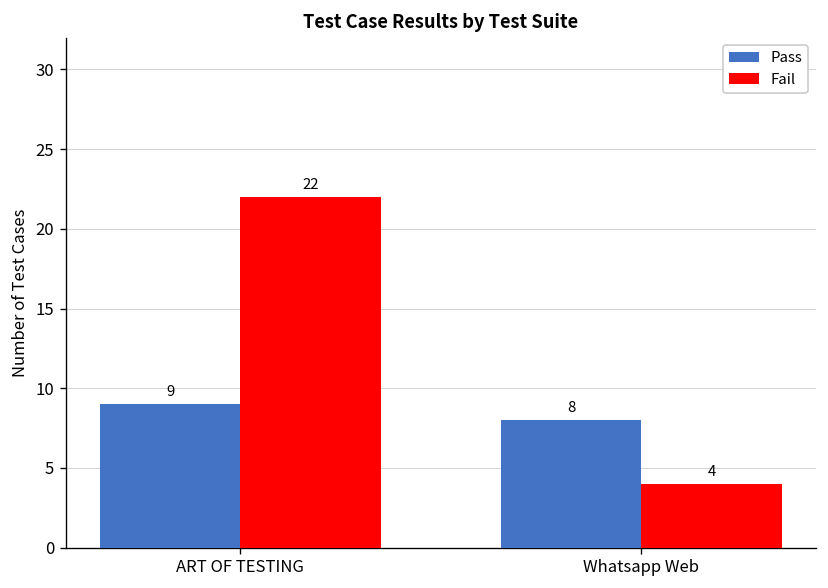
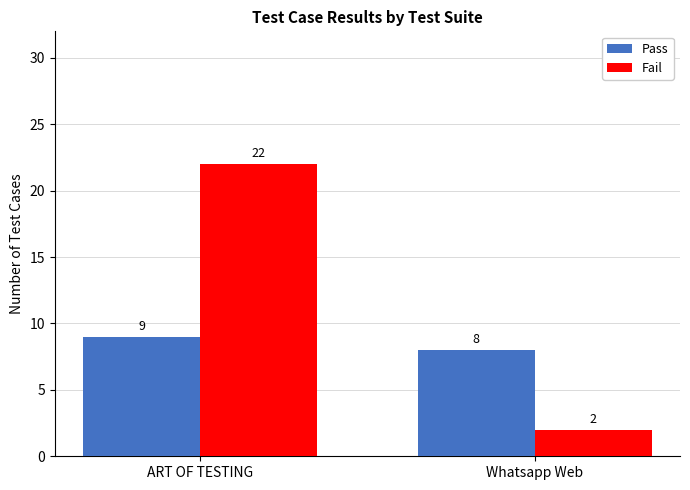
  {
    "Pass": {
      "ART OF TESTING": 9,
      "Whatsapp Web": 8
    },
    "Fail": {
      "ART OF TESTING": 22,
-     "Whatsapp Web": 4
+     "Whatsapp Web": 2
    }
  }
